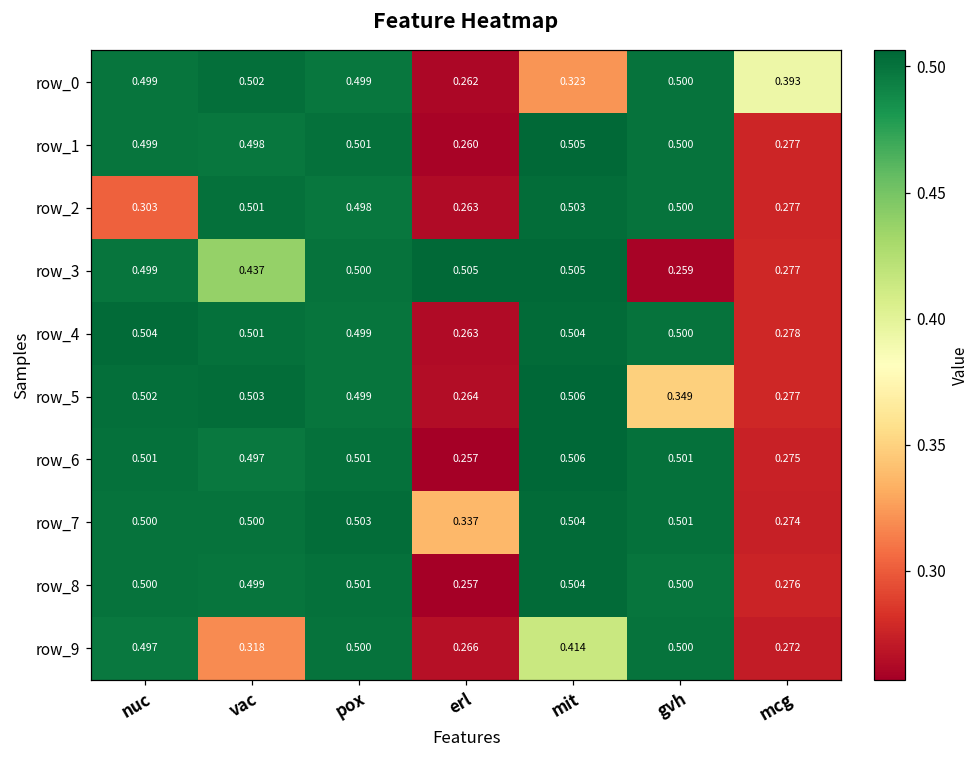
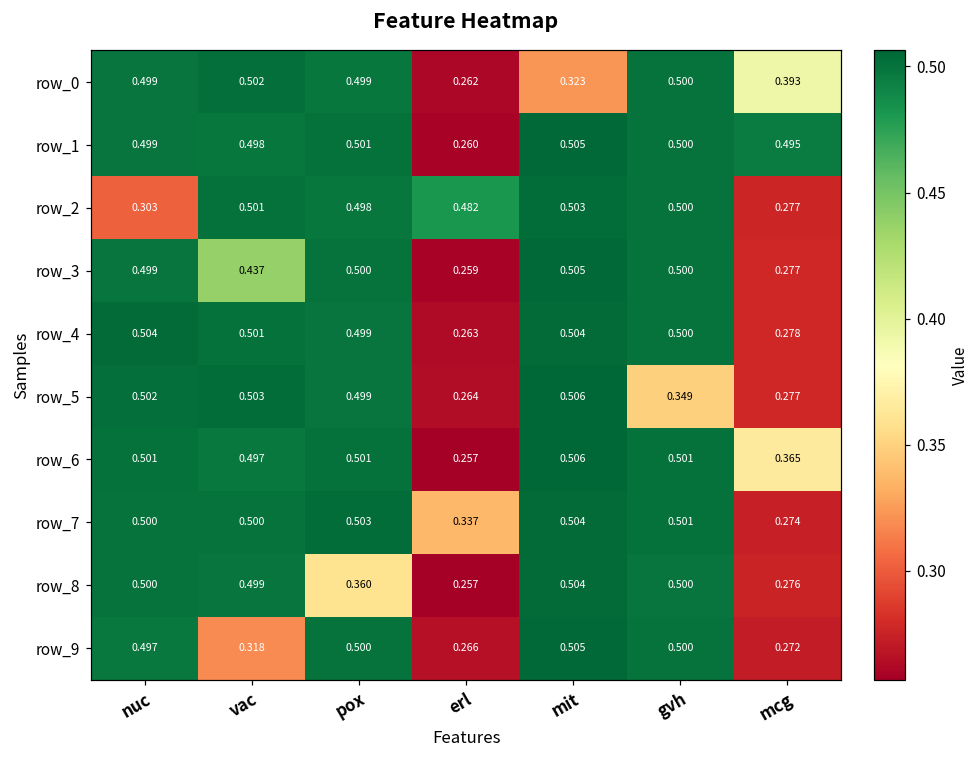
  {
    "row_0": {
      "nuc": 0.499,
      "vac": 0.502,
      "pox": 0.499,
      "erl": 0.262,
      "mit": 0.323,
      "gvh": 0.500,
      "mcg": 0.393
    },
    "row_1": {
      "nuc": 0.499,
      "vac": 0.498,
      "pox": 0.501,
      "erl": 0.260,
      "mit": 0.505,
      "gvh": 0.500,
-     "mcg": 0.277
+     "mcg": 0.495
    },
    "row_2": {
      "nuc": 0.303,
      "vac": 0.501,
      "pox": 0.498,
-     "erl": 0.263,
+     "erl": 0.482,
      "mit": 0.503,
      "gvh": 0.500,
      "mcg": 0.277
    },
    "row_3": {
      "nuc": 0.499,
      "vac": 0.437,
      "pox": 0.500,
-     "erl": 0.505,
+     "erl": 0.259,
      "mit": 0.505,
-     "gvh": 0.259,
+     "gvh": 0.500,
      "mcg": 0.277
    },
    "row_4": {
      "nuc": 0.504,
      "vac": 0.501,
      "pox": 0.499,
      "erl": 0.263,
      "mit": 0.504,
      "gvh": 0.500,
      "mcg": 0.278
    },
    "row_5": {
      "nuc": 0.502,
      "vac": 0.503,
      "pox": 0.499,
      "erl": 0.264,
      "mit": 0.506,
      "gvh": 0.349,
      "mcg": 0.277
    },
    "row_6": {
      "nuc": 0.501,
      "vac": 0.497,
      "pox": 0.501,
      "erl": 0.257,
      "mit": 0.506,
      "gvh": 0.501,
-     "mcg": 0.275
+     "mcg": 0.365
    },
    "row_7": {
      "nuc": 0.500,
      "vac": 0.500,
      "pox": 0.503,
      "erl": 0.337,
      "mit": 0.504,
      "gvh": 0.501,
      "mcg": 0.274
    },
    "row_8": {
      "nuc": 0.500,
      "vac": 0.499,
-     "pox": 0.501,
+     "pox": 0.360,
      "erl": 0.257,
      "mit": 0.504,
      "gvh": 0.500,
      "mcg": 0.276
    },
    "row_9": {
      "nuc": 0.497,
      "vac": 0.318,
      "pox": 0.500,
      "erl": 0.266,
-     "mit": 0.414,
+     "mit": 0.505,
      "gvh": 0.500,
      "mcg": 0.272
    }
  }
